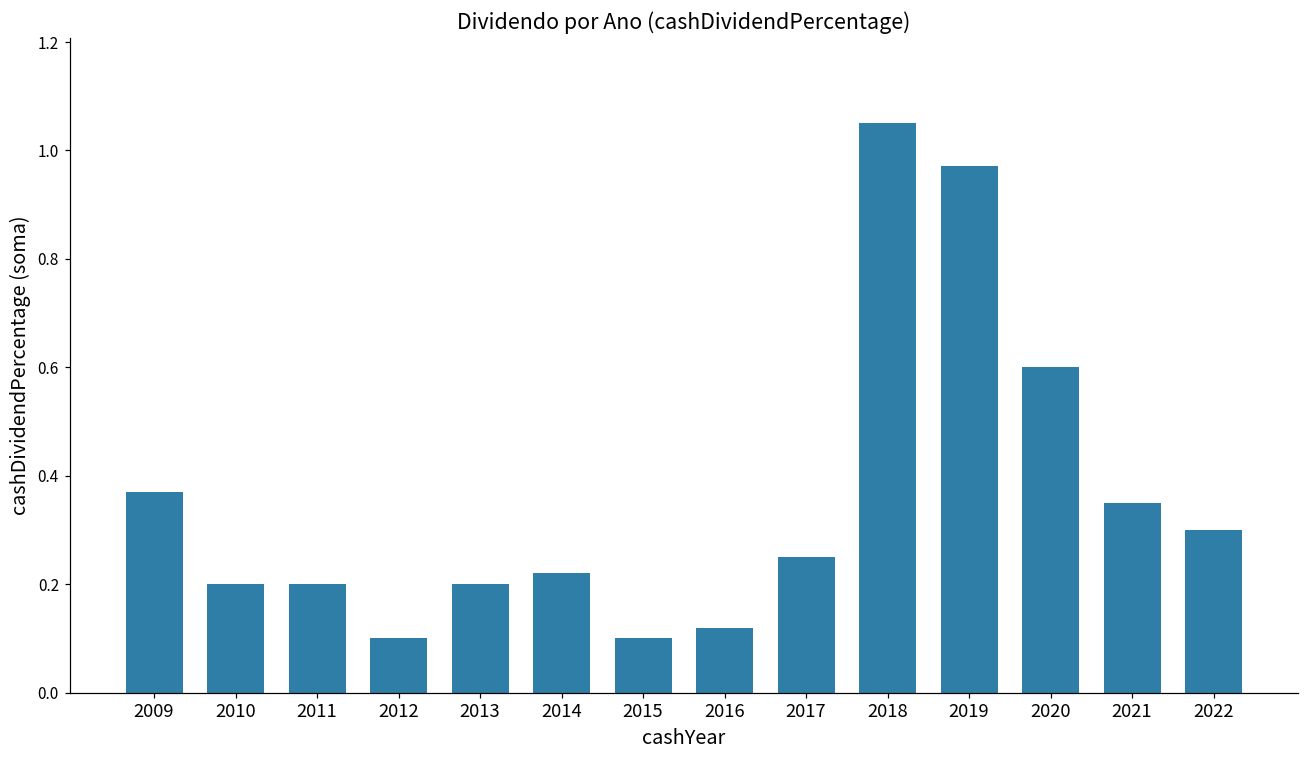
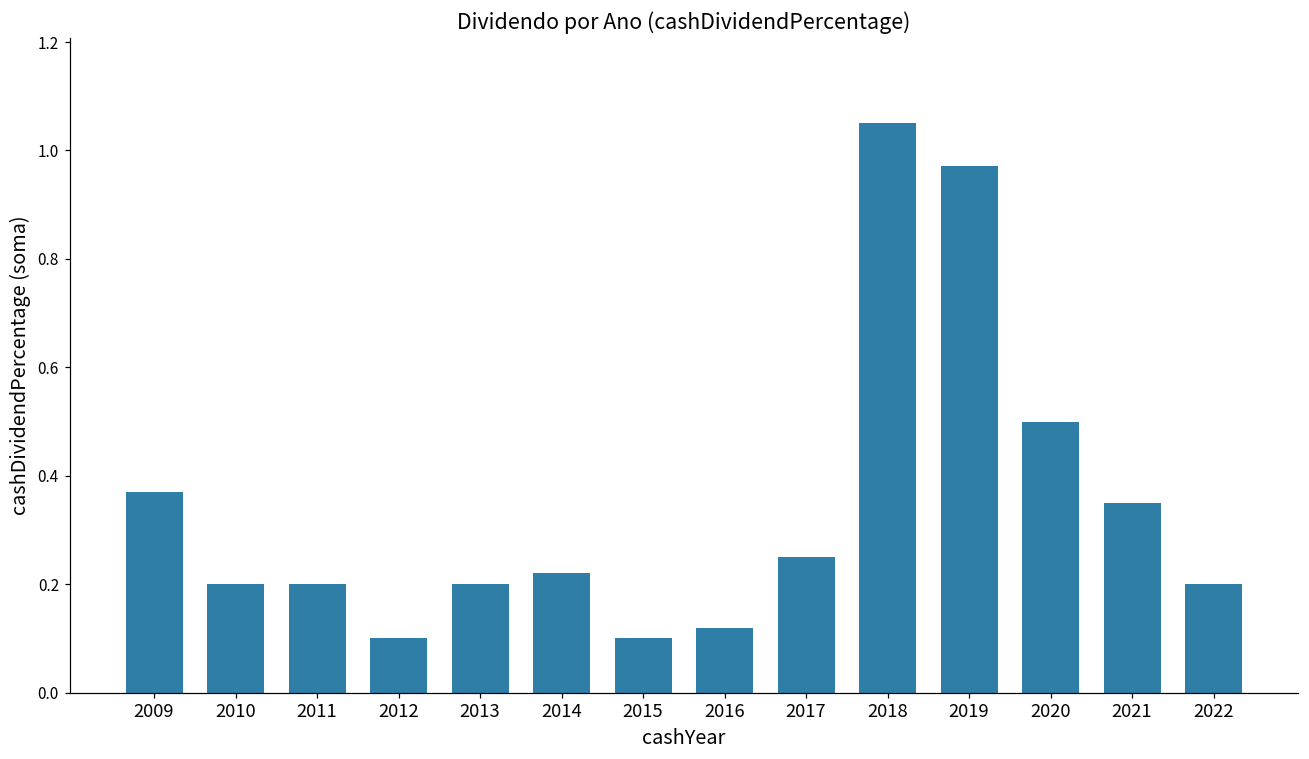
  {
    "2009": 0.37,
    "2010": 0.2,
    "2011": 0.2,
    "2012": 0.1,
    "2013": 0.2,
    "2014": 0.22,
    "2015": 0.1,
    "2016": 0.12,
    "2017": 0.25,
    "2018": 1.05,
    "2019": 0.97,
-   "2020": 0.6,
+   "2020": 0.5,
    "2021": 0.35,
-   "2022": 0.3
+   "2022": 0.2
  }
